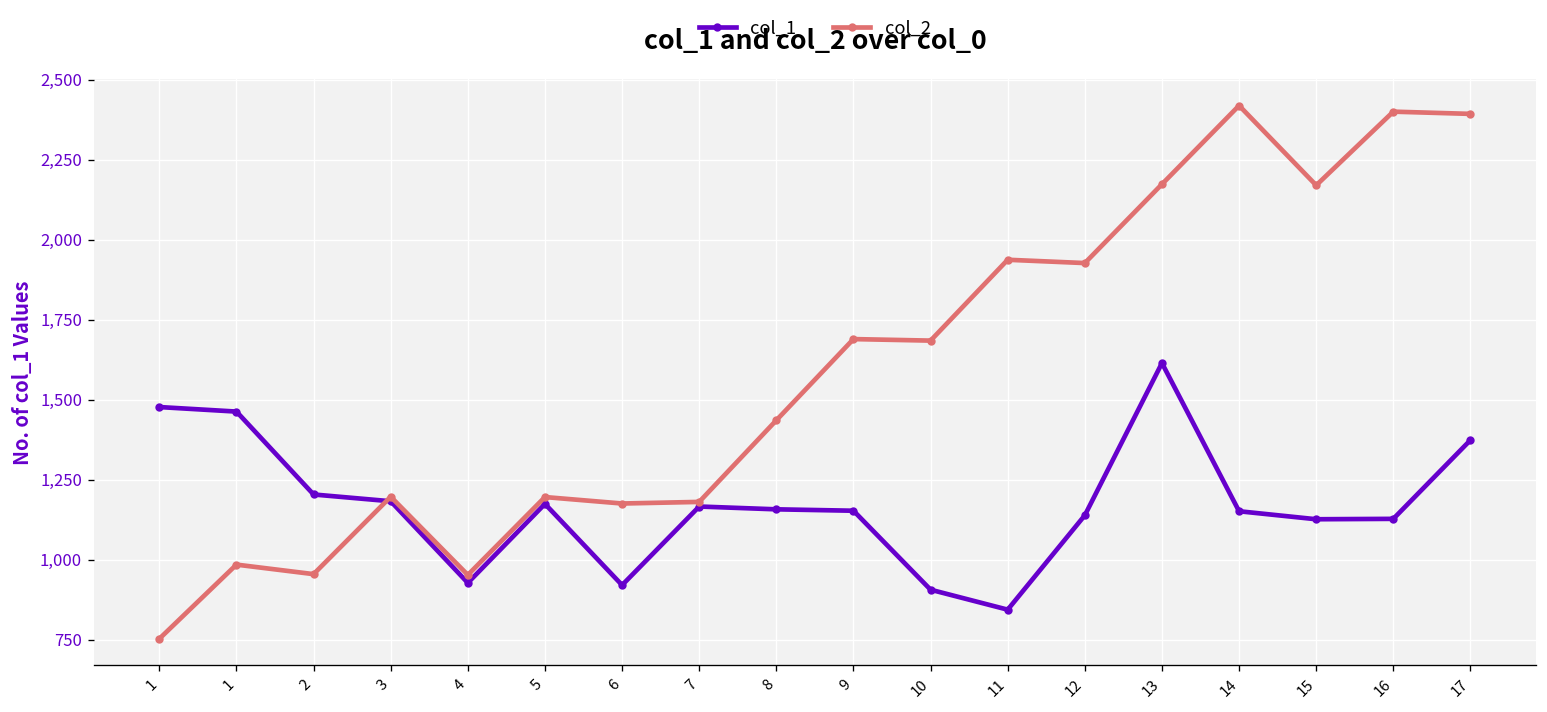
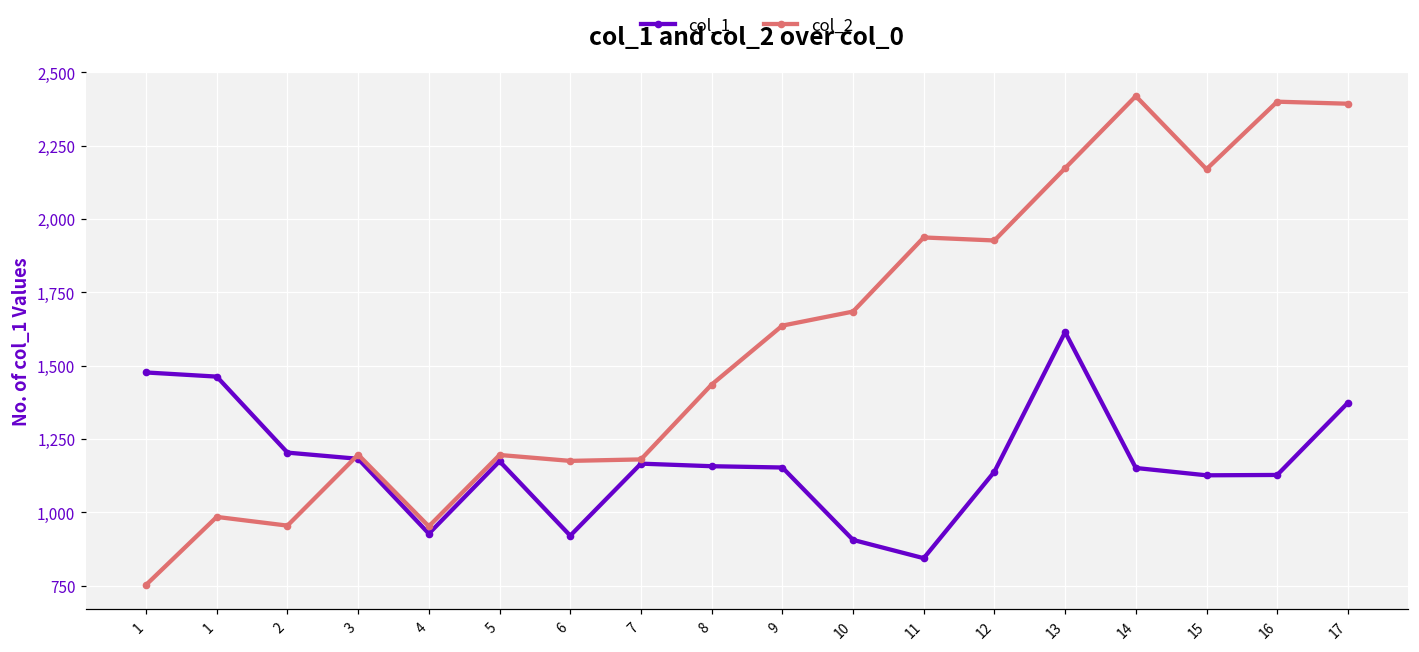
  {
    "col_1": {
      "2": "1,200",
      "3": "1,180",
      "4": "930",
      "5": "1,170",
      "6": "920",
      "7": "1,170",
      "8": "1,160",
      "9": "1,150",
      "10": "910",
      "11": "840",
      "12": "1,140",
      "13": "1,610",
      "14": "1,150",
      "15": "1,130",
      "16": "1,130",
      "17": "1,370"
    },
    "col_2": {
      "2": "950",
      "3": "1,200",
      "4": "950",
      "5": "1,200",
      "6": "1,180",
      "7": "1,180",
      "8": "1,440",
-     "9": "1,690",
+     "9": "1,640",
      "10": "1,680",
      "11": "1,940",
      "12": "1,930",
      "13": "2,170",
      "14": "2,420",
      "15": "2,170",
      "16": "2,400",
      "17": "2,390"
    }
  }
